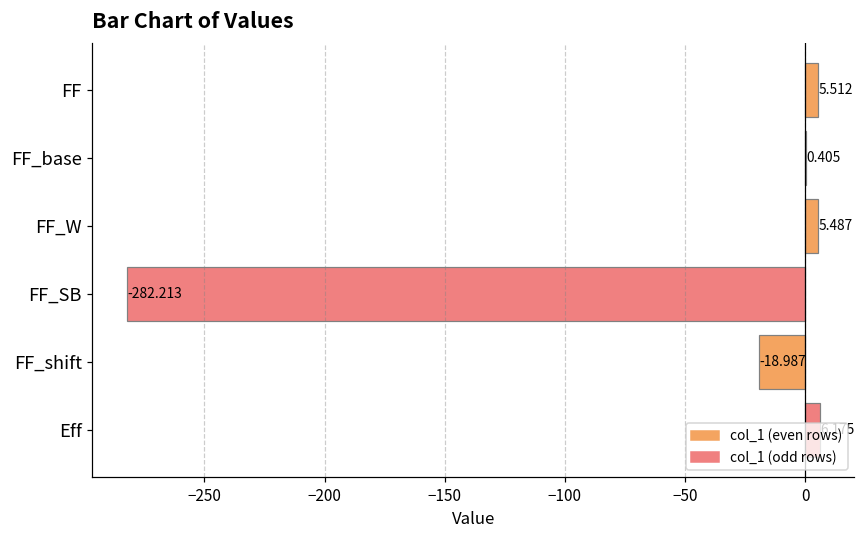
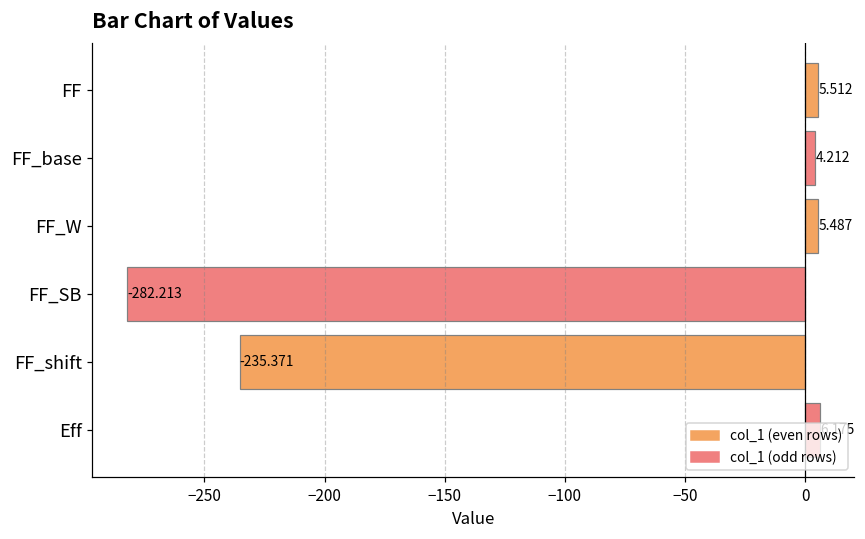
  {
    "FF": 5.512,
-   "FF_base": 0.405,
+   "FF_base": 4.212,
    "FF_W": 5.487,
    "FF_SB": -282.213,
-   "FF_shift": -18.987
+   "FF_shift": -235.371
  }
